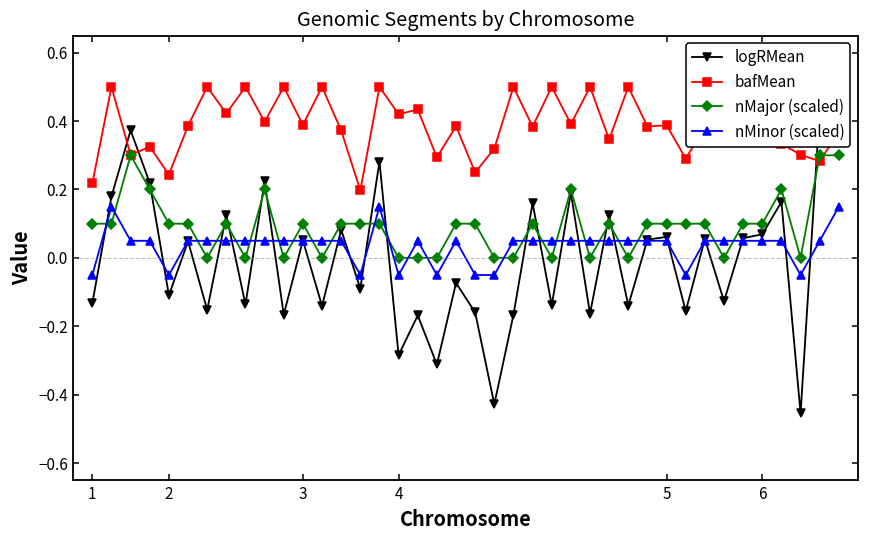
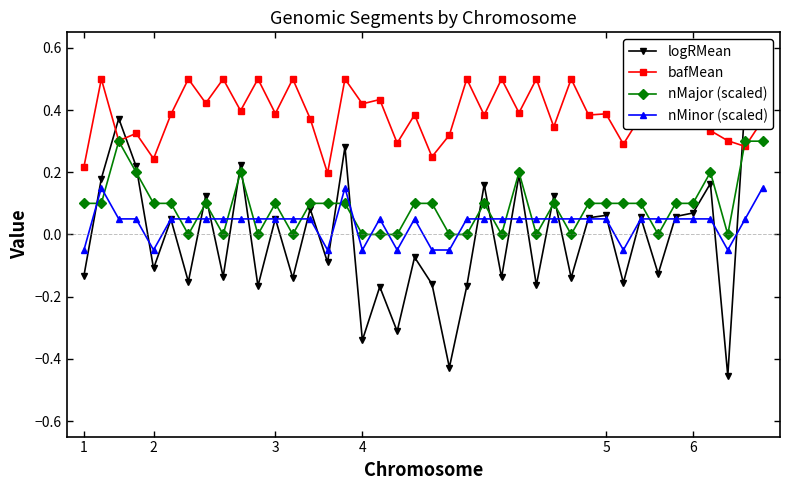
  {
    "logRMean": {
-     "4": -0.28
+     "4": -0.34
    },
    "bafMean": {
      "4": 0.42
    },
    "nMajor (scaled)": {
      "4": 0.00
    },
    "nMinor (scaled)": {
      "4": -0.05
    }
  }
